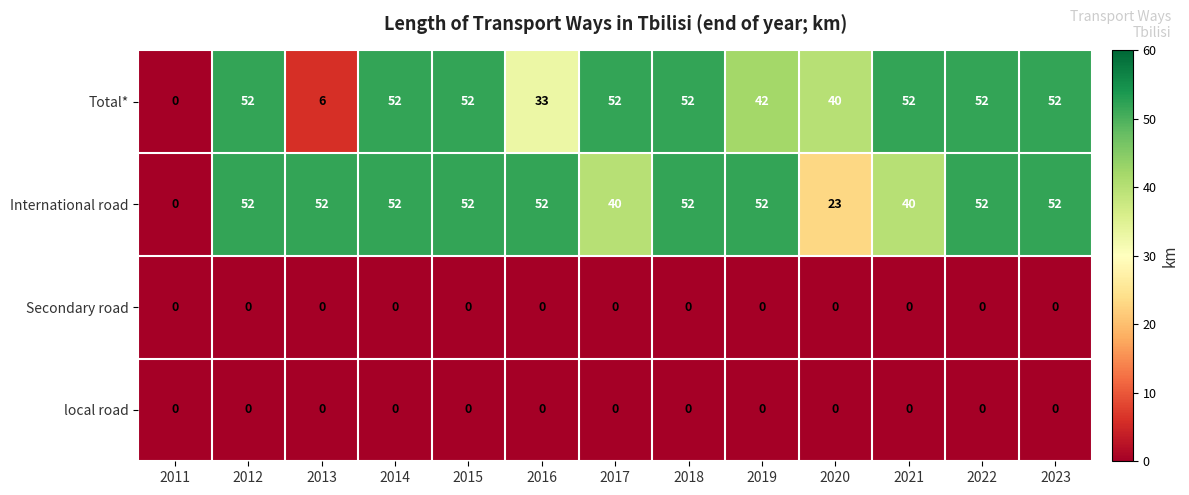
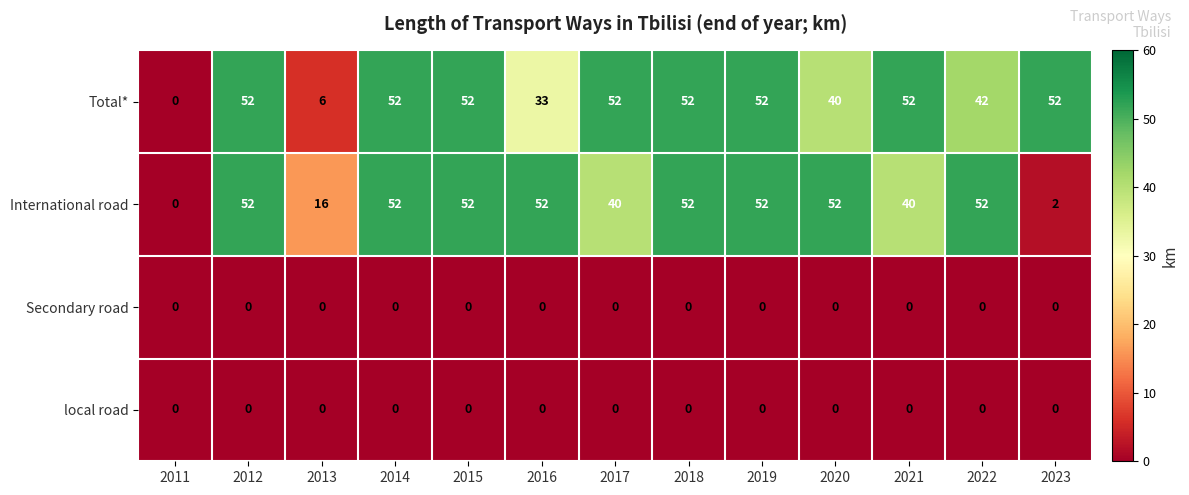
  {
    "Total*": {
      "2011": 0,
      "2012": 52,
      "2013": 6,
      "2014": 52,
      "2015": 52,
      "2016": 33,
      "2017": 52,
      "2018": 52,
-     "2019": 42,
+     "2019": 52,
      "2020": 40,
      "2021": 52,
-     "2022": 52,
+     "2022": 42,
      "2023": 52
    },
    "International road": {
      "2011": 0,
      "2012": 52,
-     "2013": 52,
+     "2013": 16,
      "2014": 52,
      "2015": 52,
      "2016": 52,
      "2017": 40,
      "2018": 52,
      "2019": 52,
-     "2020": 23,
+     "2020": 52,
      "2021": 40,
      "2022": 52,
-     "2023": 52
+     "2023": 2
    },
    "Secondary road": {
      "2011": 0,
      "2012": 0,
      "2013": 0,
      "2014": 0,
      "2015": 0,
      "2016": 0,
      "2017": 0,
      "2018": 0,
      "2019": 0,
      "2020": 0,
      "2021": 0,
      "2022": 0,
      "2023": 0
    },
    "local road": {
      "2011": 0,
      "2012": 0,
      "2013": 0,
      "2014": 0,
      "2015": 0,
      "2016": 0,
      "2017": 0,
      "2018": 0,
      "2019": 0,
      "2020": 0,
      "2021": 0,
      "2022": 0,
      "2023": 0
    }
  }
